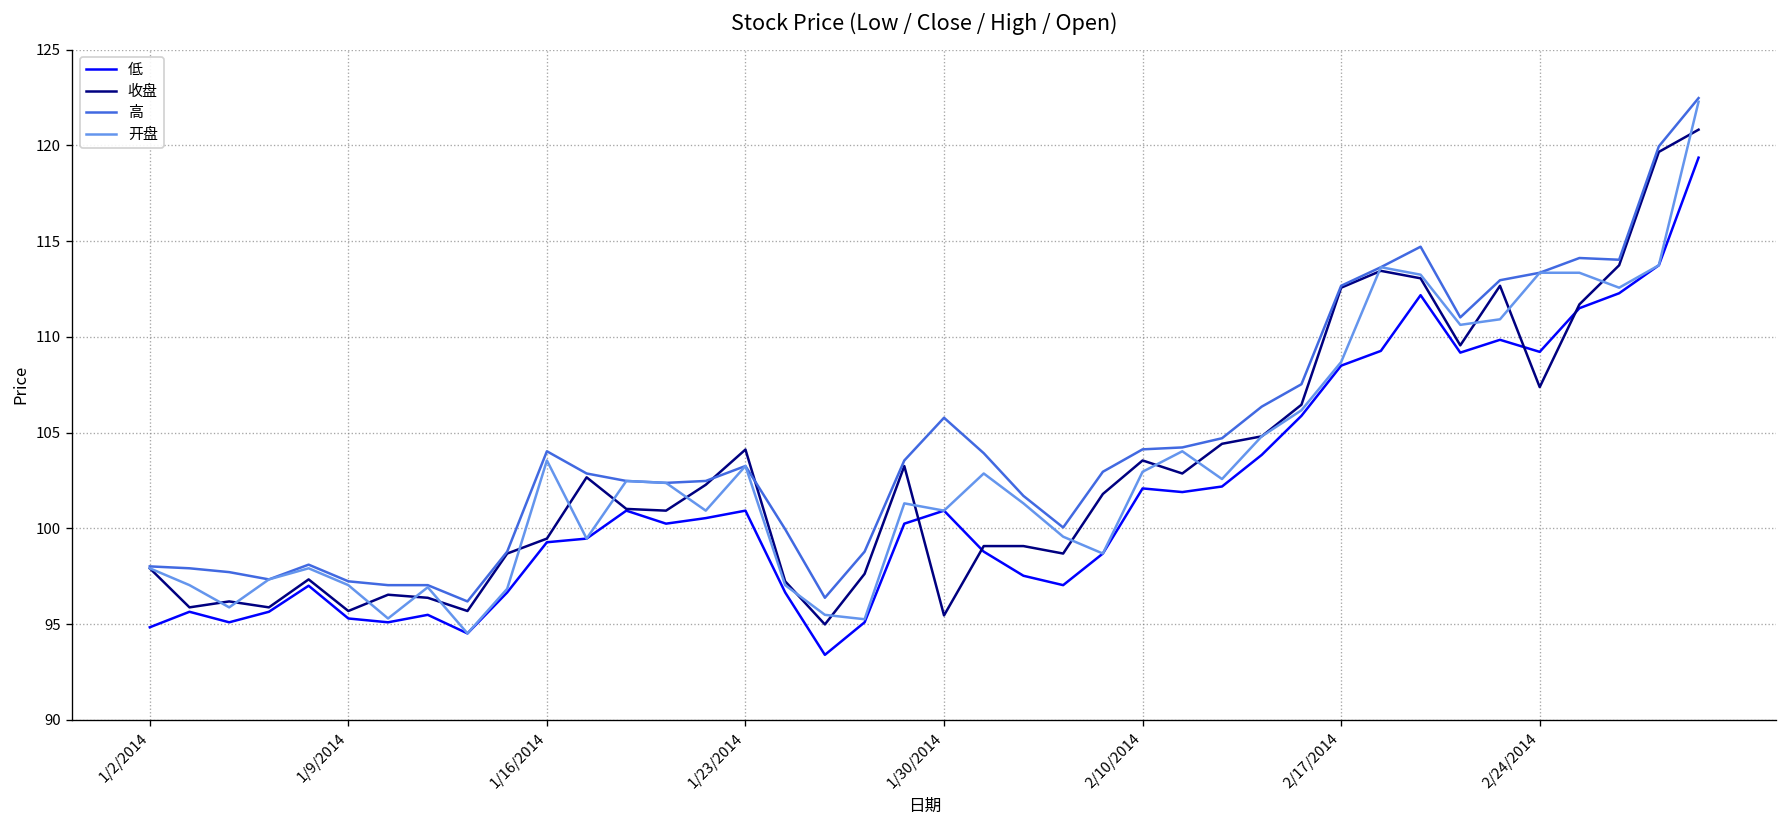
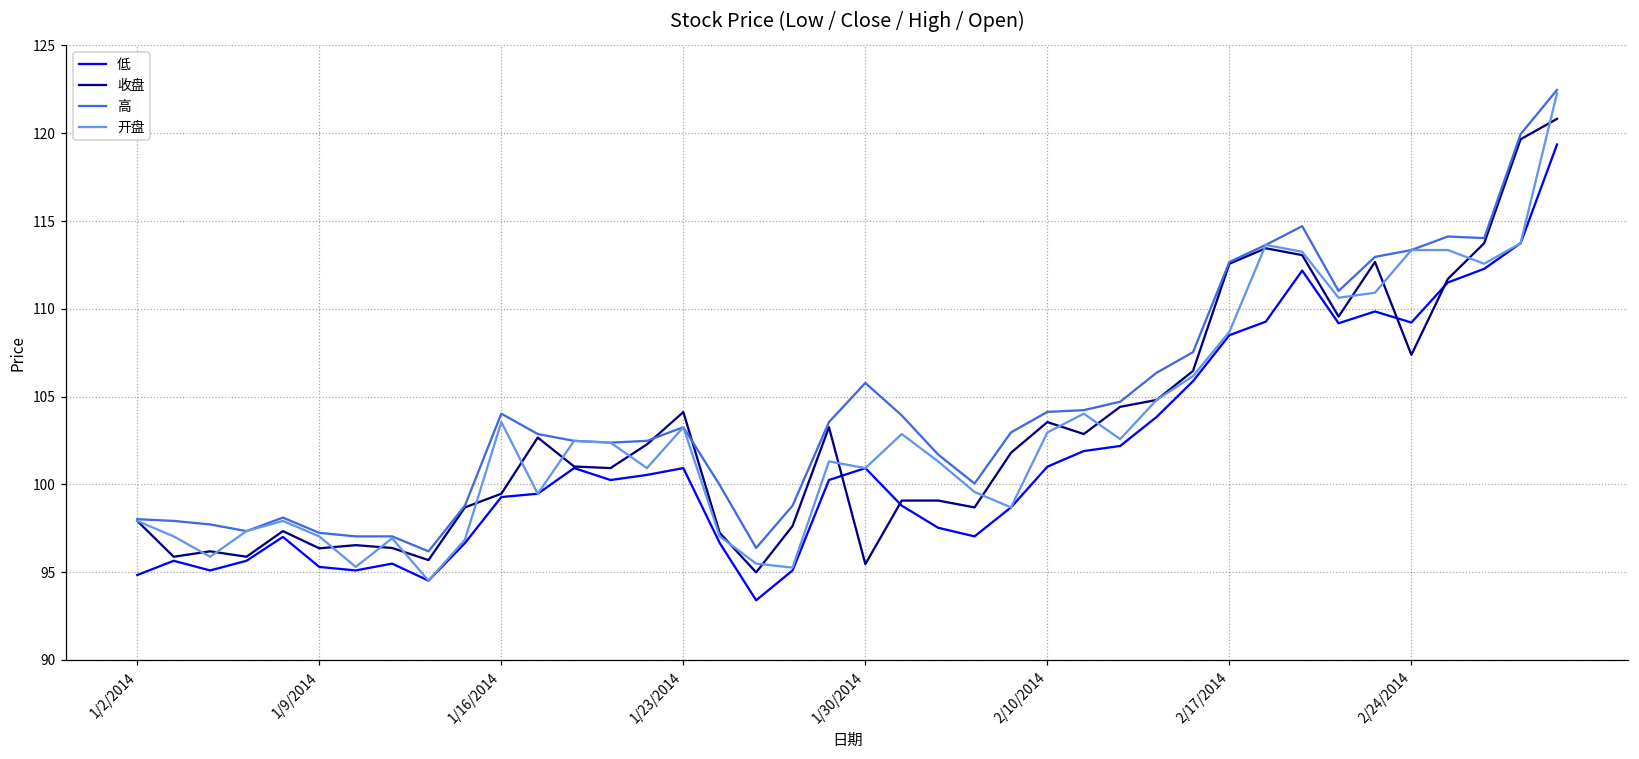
  {
    "低": {
      "1/2/2014": 94.8,
      "1/9/2014": 95.3,
      "1/16/2014": 99.3,
      "1/23/2014": 100.9,
-     "2/10/2014": 102.1,
+     "2/10/2014": 101.0,
      "2/17/2014": 108.5,
      "2/24/2014": 109.2
    },
    "收盘": {
-     "1/9/2014": 95.7,
+     "1/9/2014": 96.4,
      "1/16/2014": 99.5,
      "1/23/2014": 104.1,
      "1/30/2014": 95.5,
      "2/10/2014": 103.6,
      "2/24/2014": 107.4
    }
  }
